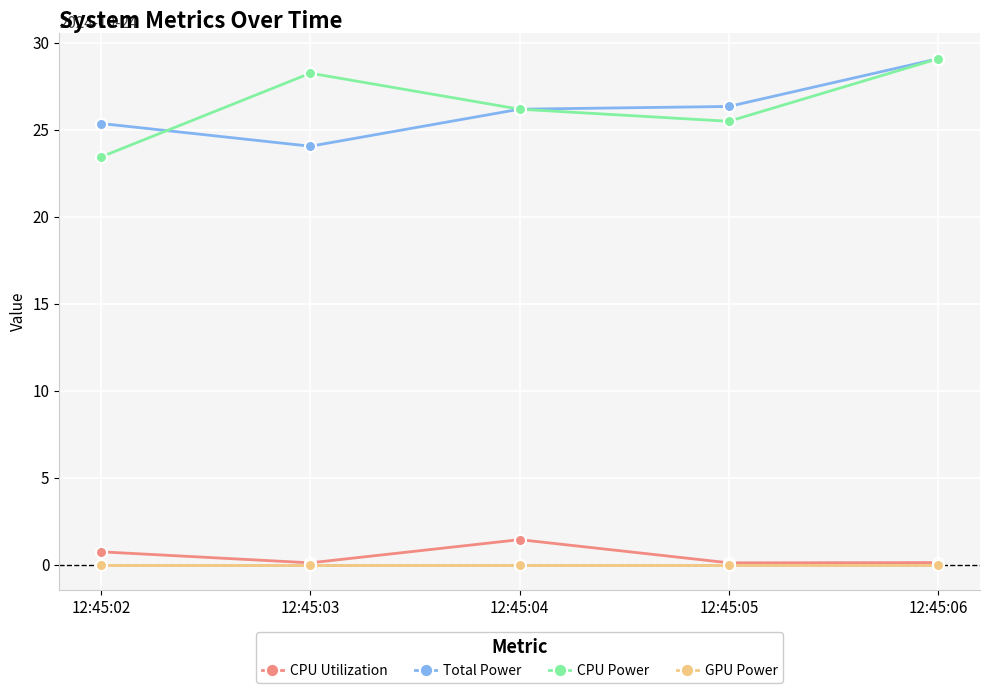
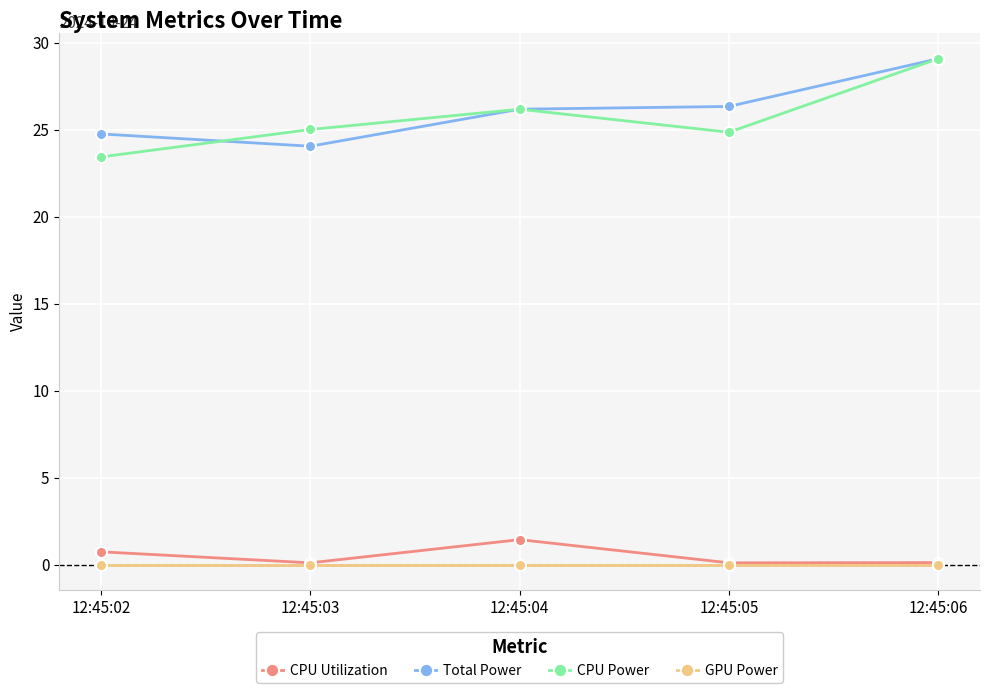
  {
    "CPU Utilization": {
      "12:45:02": 0.7,
      "12:45:04": 1.4
    },
    "Total Power": {
-     "12:45:02": 25.4,
+     "12:45:02": 24.8,
      "12:45:03": 24.0,
      "12:45:05": 26.3
    },
    "CPU Power": {
      "12:45:02": 23.4,
-     "12:45:03": 28.2,
-     "12:45:05": 25.5
+     "12:45:03": 25.0,
+     "12:45:05": 24.9
    },
    "GPU Power": {
      "12:45:02": 0.0,
      "12:45:04": 0.0
    }
  }
